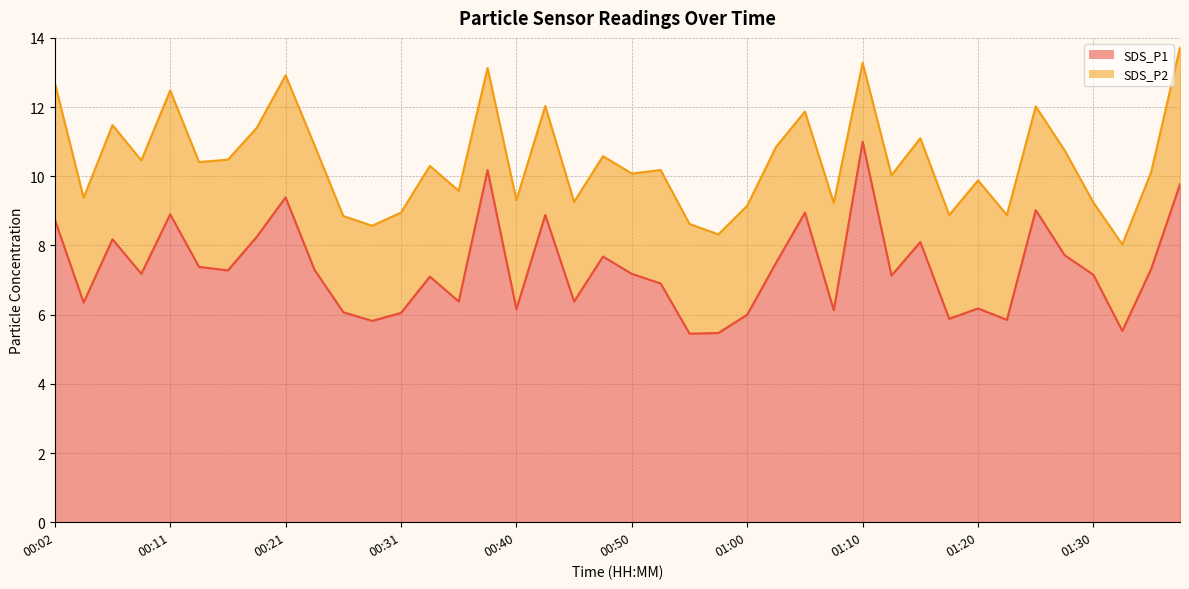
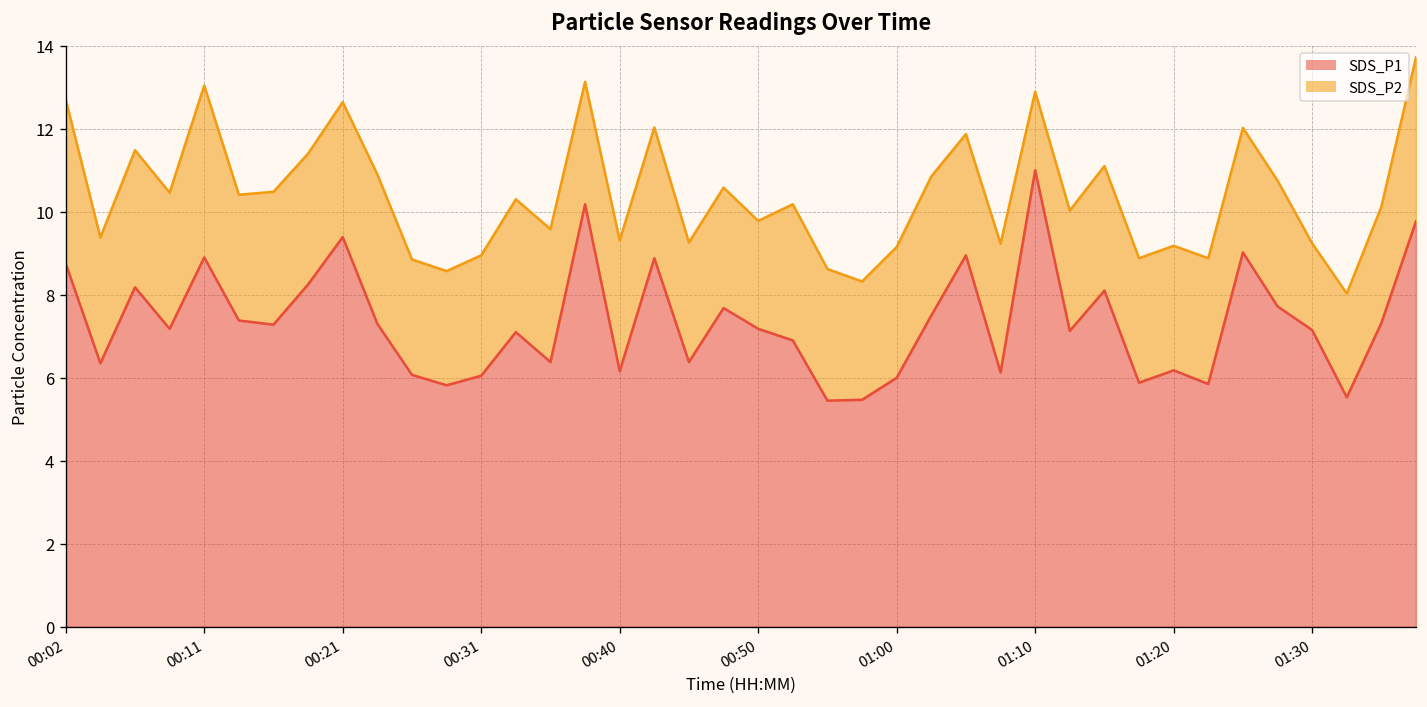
  {
    "SDS_P1": {
      "00:02": 8.8,
      "00:11": 8.9,
      "00:21": 9.4,
      "00:31": 6.1,
      "00:40": 6.2,
      "00:50": 7.2,
      "01:00": 6.0,
      "01:10": 11.0,
      "01:20": 6.2,
      "01:30": 7.2
    },
    "SDS_P2": {
      "00:02": 3.9,
-     "00:11": 3.6,
-     "00:21": 3.5,
+     "00:11": 4.1,
+     "00:21": 3.3,
      "00:31": 2.9,
      "00:40": 3.2,
-     "00:50": 2.9,
+     "00:50": 2.6,
      "01:00": 3.2,
-     "01:10": 2.3,
-     "01:20": 3.7,
+     "01:10": 1.9,
+     "01:20": 3.0,
      "01:30": 2.1
    }
  }
